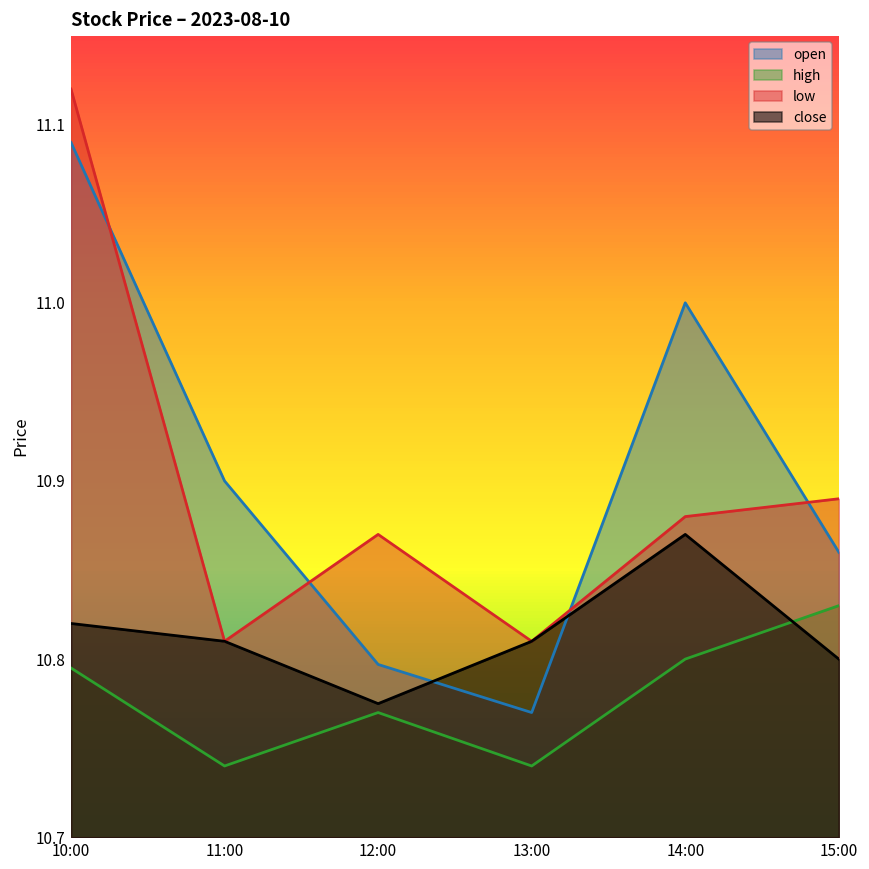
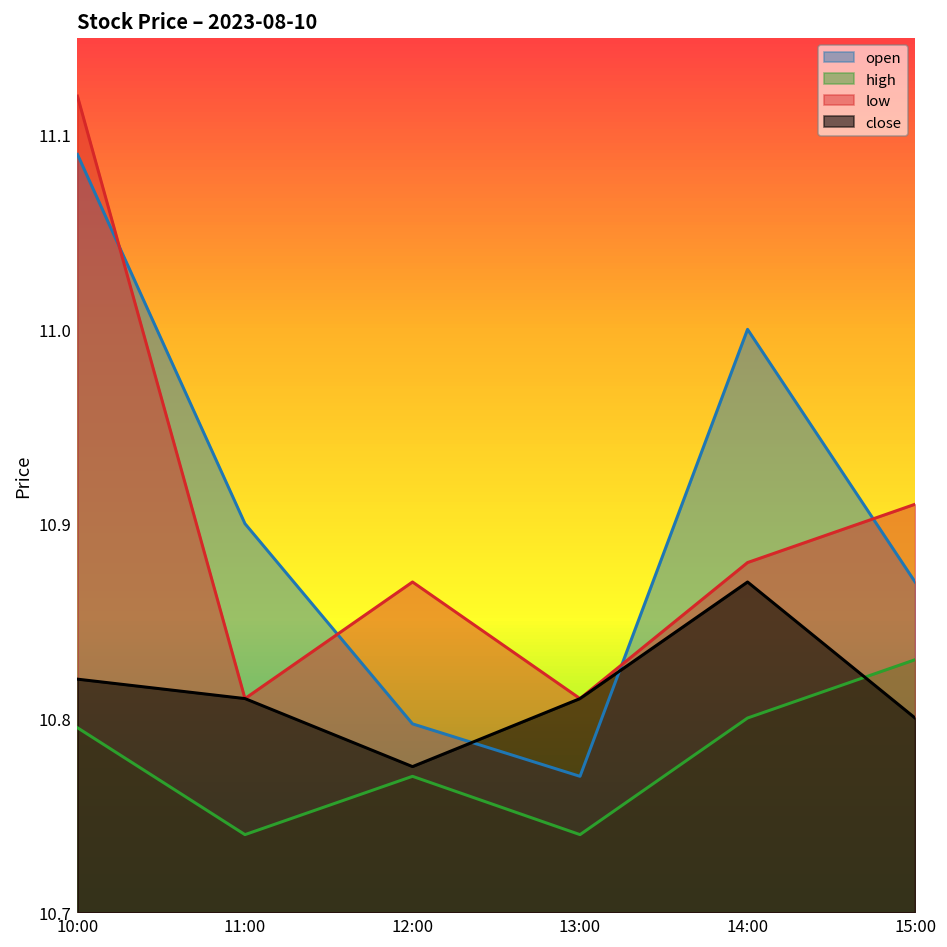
  {
    "open": {
      "10:00": 11.09,
      "11:00": 10.90,
      "12:00": 10.797,
      "13:00": 10.77,
      "14:00": 11.00,
-     "15:00": 10.86
+     "15:00": 10.87
    },
    "high": {
      "10:00": 10.795,
      "11:00": 10.74,
      "12:00": 10.77,
      "13:00": 10.74,
      "14:00": 10.80,
      "15:00": 10.83
    },
    "low": {
      "10:00": 11.12,
      "12:00": 10.87,
      "14:00": 10.88,
-     "15:00": 10.89
+     "15:00": 10.91
    },
    "close": {
      "10:00": 10.82,
      "12:00": 10.775,
      "14:00": 10.87,
      "15:00": 10.80
    }
  }
